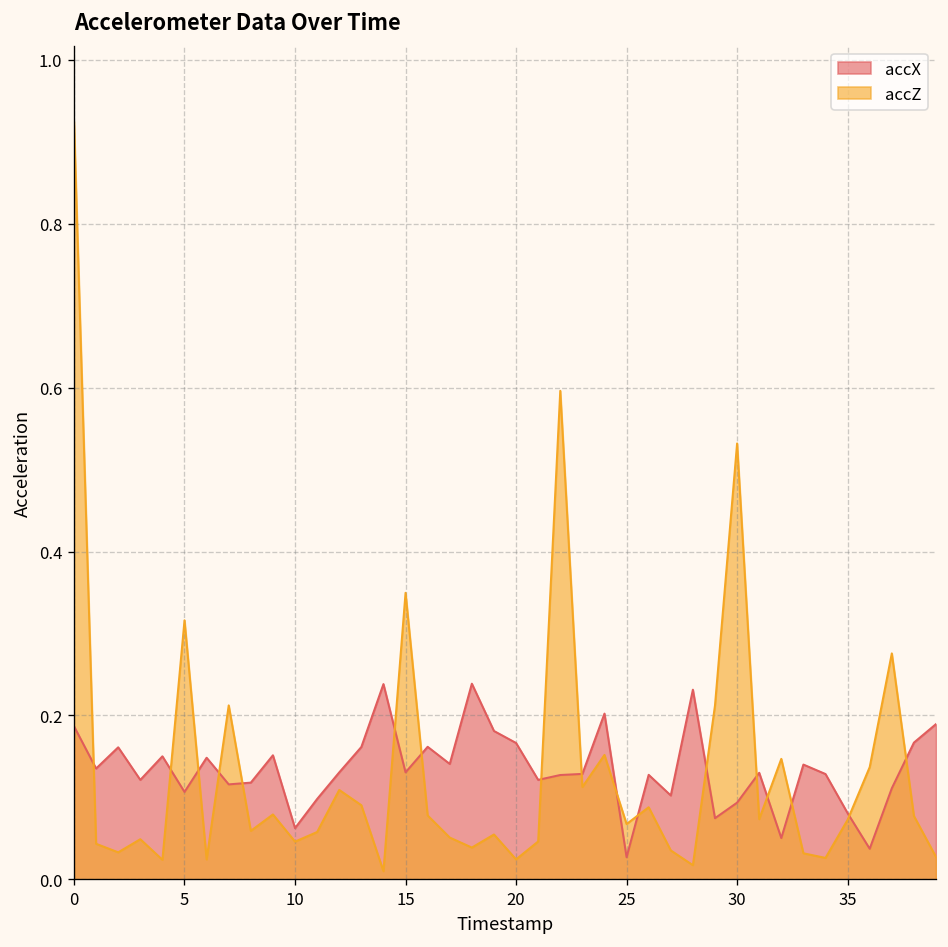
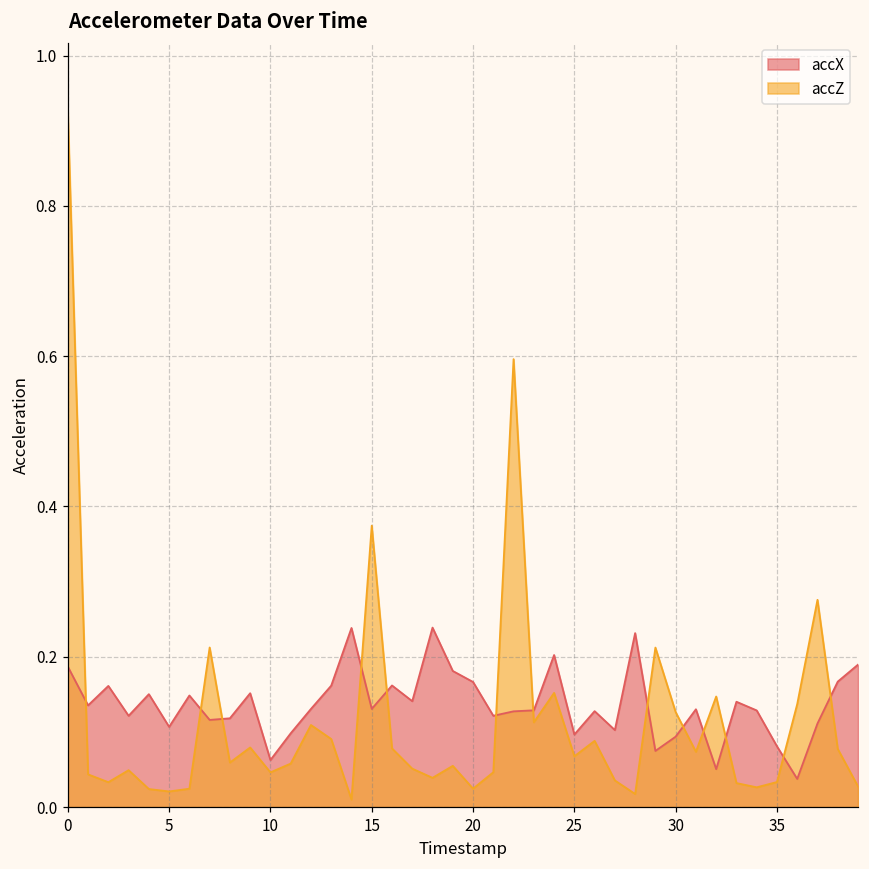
  {
    "accX": {
      "0": 0.19,
      "5": 0.11,
      "10": 0.06,
      "15": 0.13,
      "20": 0.17,
-     "25": 0.03,
+     "25": 0.10,
      "30": 0.09,
      "35": 0.08
    },
    "accZ": {
      "0": 0.92,
-     "5": 0.32,
+     "5": 0.02,
      "10": 0.05,
-     "15": 0.35,
+     "15": 0.37,
      "20": 0.02,
      "25": 0.07,
-     "30": 0.53,
-     "35": 0.07
+     "30": 0.13,
+     "35": 0.03
    }
  }
